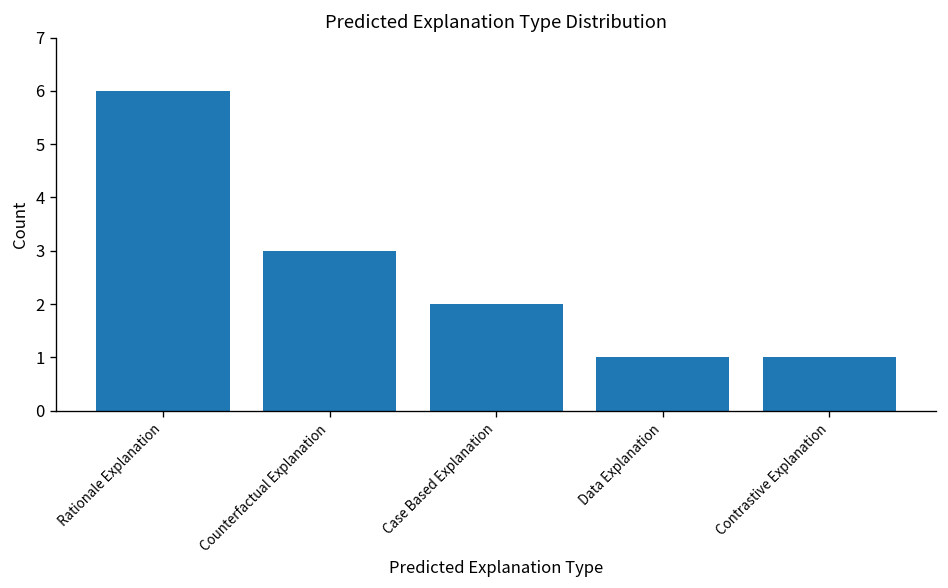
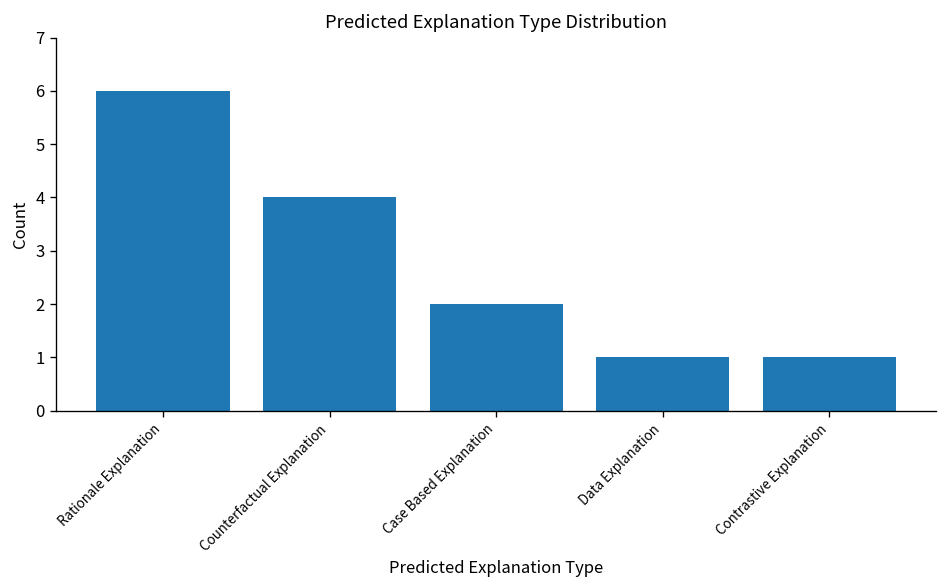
  {
    "Rationale Explanation": 6,
-   "Counterfactual Explanation": 3,
+   "Counterfactual Explanation": 4,
    "Case Based Explanation": 2,
    "Data Explanation": 1,
    "Contrastive Explanation": 1
  }
